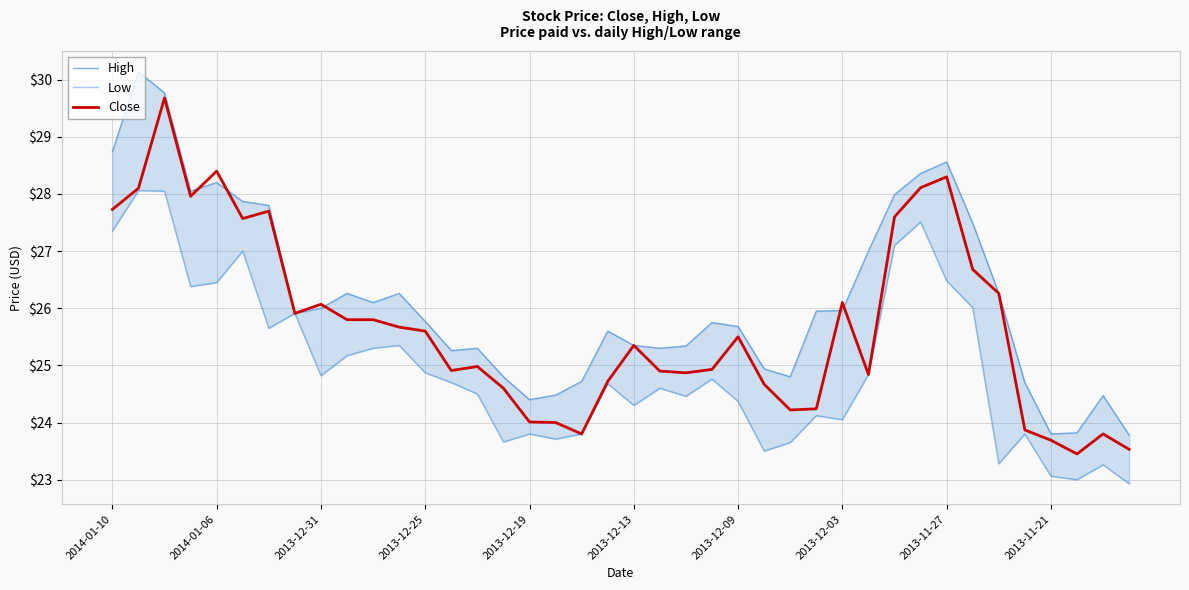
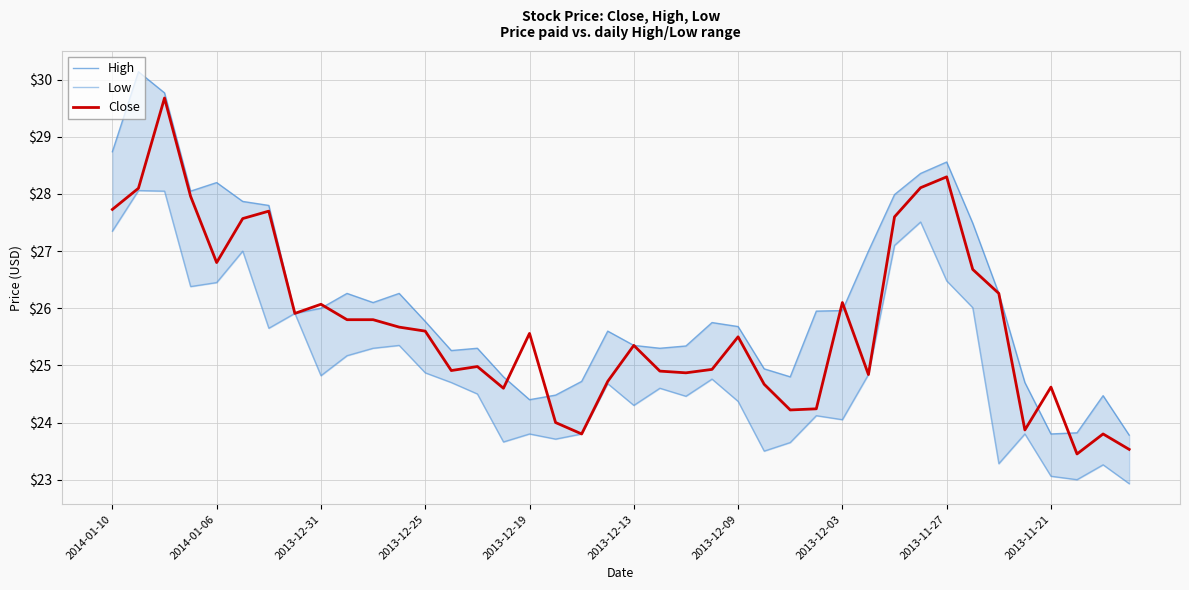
  {
    "Close": {
      "2014-01-10": "$27.7",
-     "2014-01-06": "$28.4",
+     "2014-01-06": "$26.8",
      "2013-12-31": "$26.1",
      "2013-12-25": "$25.6",
-     "2013-12-19": "$24.0",
+     "2013-12-19": "$25.6",
      "2013-12-09": "$25.5",
      "2013-12-03": "$26.1",
      "2013-11-27": "$28.3",
-     "2013-11-21": "$23.7"
+     "2013-11-21": "$24.6"
    }
  }
